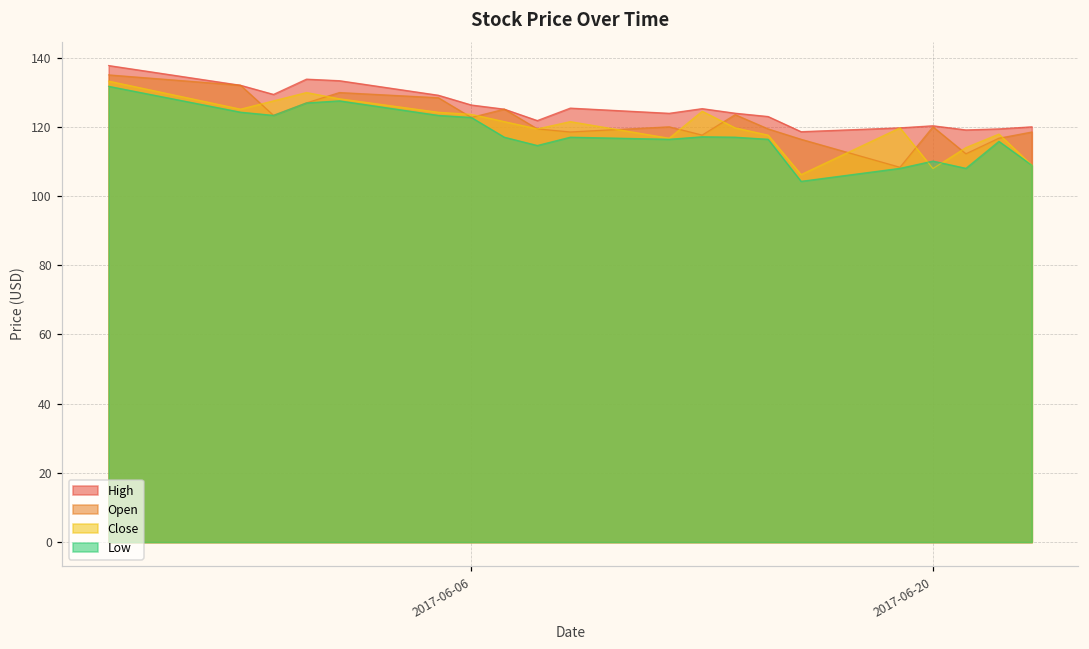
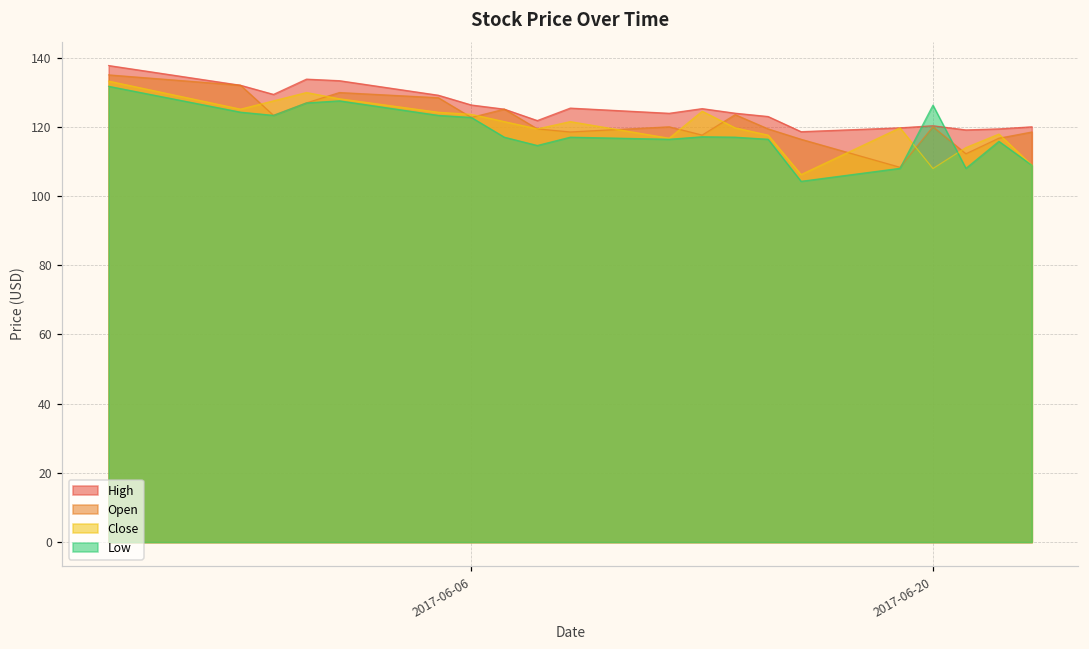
  {
    "Close": {
      "2017-06-06": 124,
      "2017-06-20": 108
    },
    "Low": {
-     "2017-06-20": 110
+     "2017-06-20": 126
    }
  }
